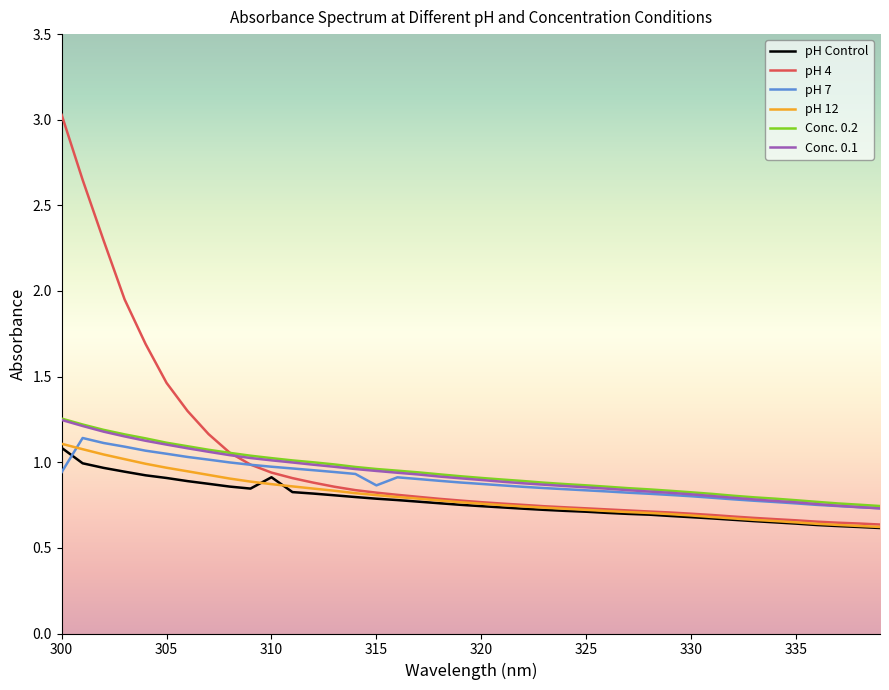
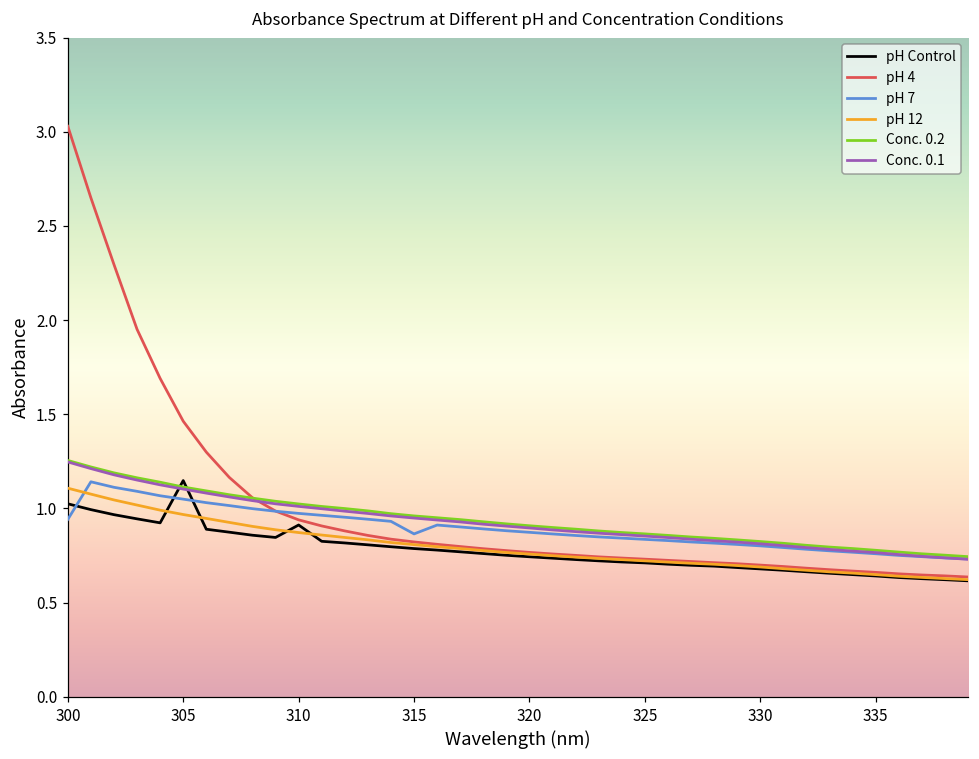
  {
    "pH Control": {
-     "300": 1.08,
-     "305": 0.91,
+     "300": 1.02,
+     "305": 1.15,
      "310": 0.91,
      "315": 0.79
    },
    "pH 4": {
      "300": 3.03,
      "305": 1.46,
      "310": 0.94
    },
    "pH 7": {
      "300": 0.94,
      "305": 1.05,
      "310": 0.97,
      "315": 0.87,
      "320": 0.87,
      "325": 0.84
    },
    "pH 12": {
      "300": 1.11,
      "305": 0.97,
      "310": 0.87
    }
  }
